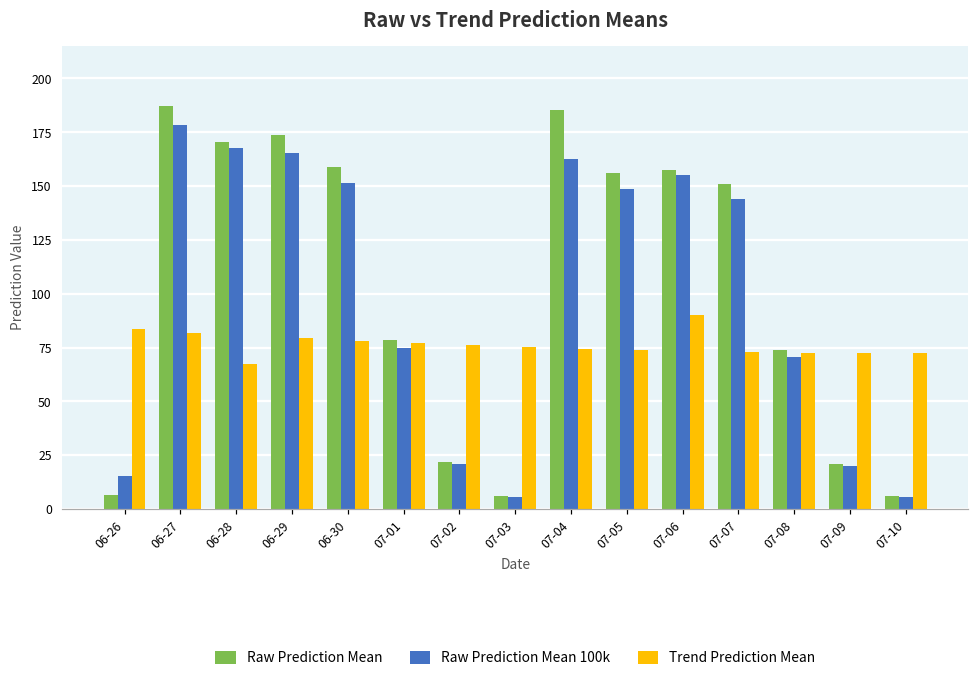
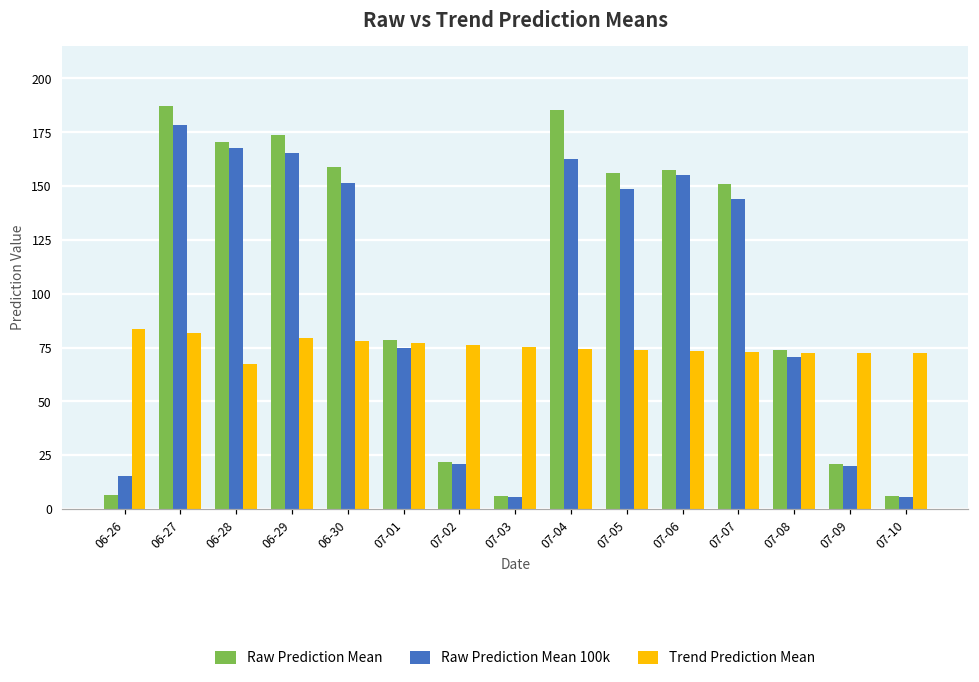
  {
    "Raw Prediction Mean": {
      "06-26": 6,
      "06-27": 187,
      "06-28": 171,
      "06-29": 174,
      "06-30": 159,
      "07-01": 79,
      "07-02": 22,
      "07-03": 6,
      "07-04": 185,
      "07-05": 156,
      "07-06": 157,
      "07-07": 151,
      "07-08": 74,
      "07-09": 21,
      "07-10": 6
    },
    "Raw Prediction Mean 100k": {
      "06-26": 16,
      "06-27": 178,
      "06-28": 168,
      "06-29": 166,
      "06-30": 151,
      "07-01": 75,
      "07-02": 21,
      "07-03": 6,
      "07-04": 163,
      "07-05": 149,
      "07-06": 155,
      "07-07": 144,
      "07-08": 71,
      "07-09": 20,
      "07-10": 6
    },
    "Trend Prediction Mean": {
      "06-26": 84,
      "06-27": 82,
      "06-28": 67,
      "06-29": 79,
      "06-30": 78,
      "07-01": 77,
      "07-02": 76,
      "07-03": 75,
      "07-04": 75,
      "07-05": 74,
-     "07-06": 90,
+     "07-06": 73,
      "07-07": 73,
      "07-08": 73,
      "07-09": 73,
      "07-10": 72
    }
  }
